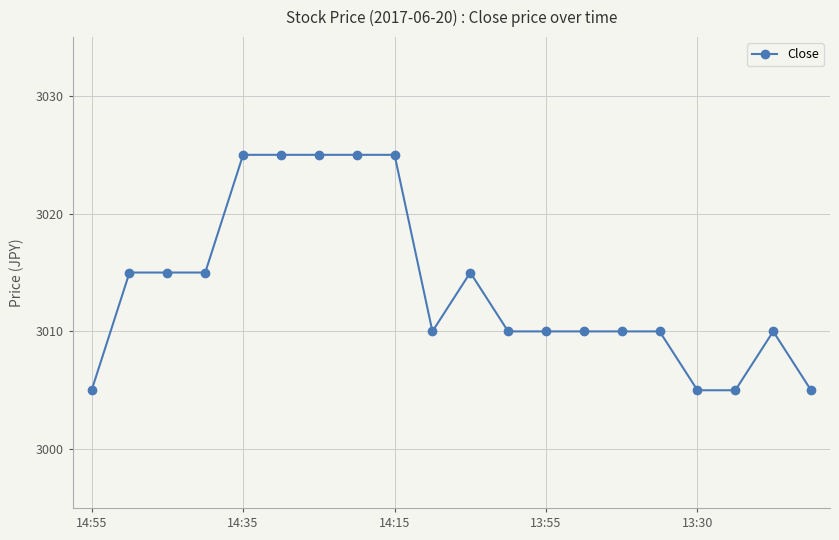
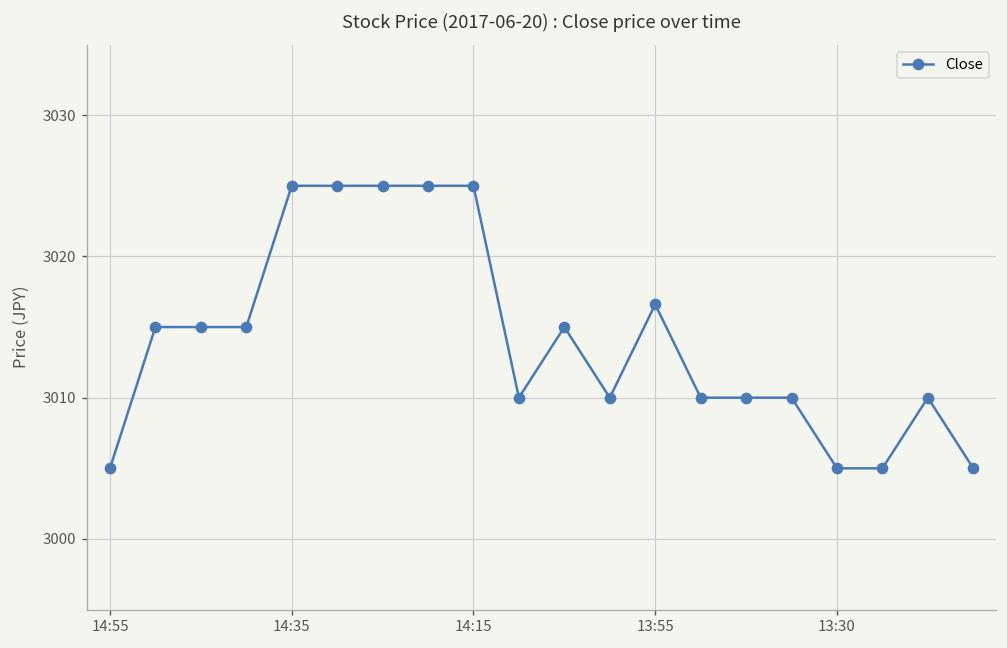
  {
    "14:55": 3005.0,
    "14:35": 3025.0,
    "14:15": 3025.0,
-   "13:55": 3010.0,
+   "13:55": 3016.6,
    "13:30": 3005.0
  }
